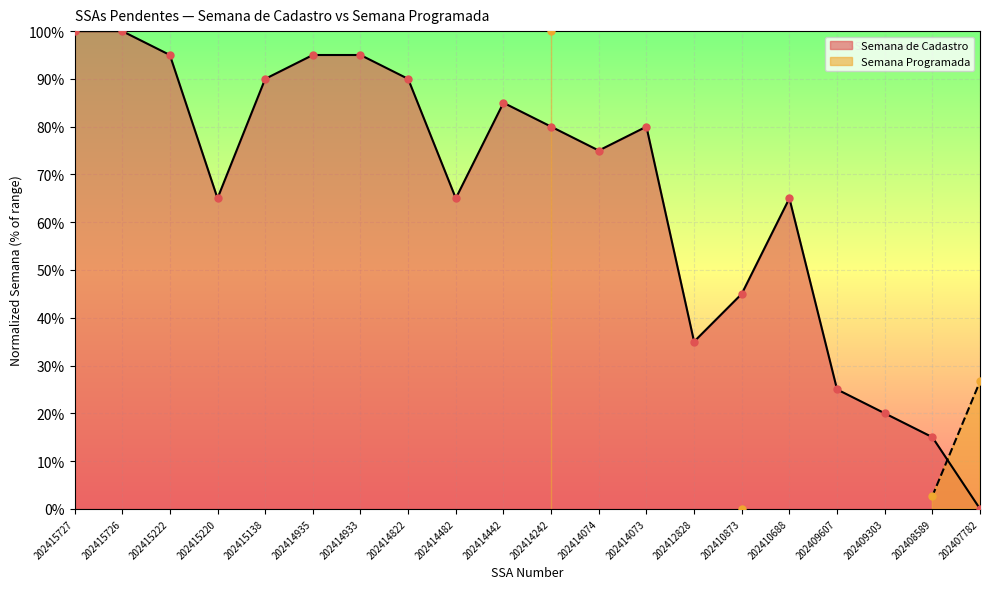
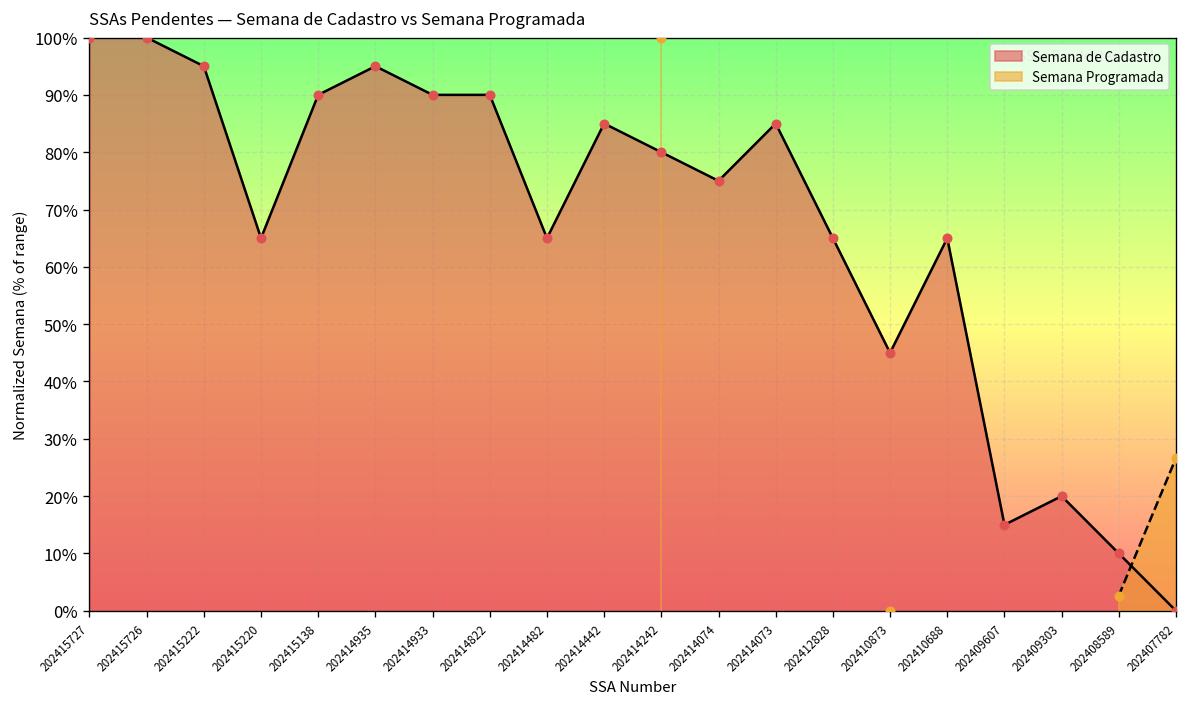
  {
    "Semana de Cadastro": {
      "202415727": "100%",
      "202415726": "100%",
      "202415222": "95%",
      "202415220": "65%",
      "202415138": "90%",
      "202414935": "95%",
-     "202414933": "95%",
+     "202414933": "90%",
      "202414822": "90%",
      "202414482": "65%",
      "202414442": "85%",
      "202414242": "80%",
      "202414074": "75%",
-     "202414073": "80%",
-     "202412828": "35%",
+     "202414073": "85%",
+     "202412828": "65%",
      "202410873": "45%",
      "202410688": "65%",
-     "202409607": "25%",
+     "202409607": "15%",
      "202409303": "20%",
-     "202408589": "15%",
+     "202408589": "10%",
      "202407782": "0%"
    }
  }
